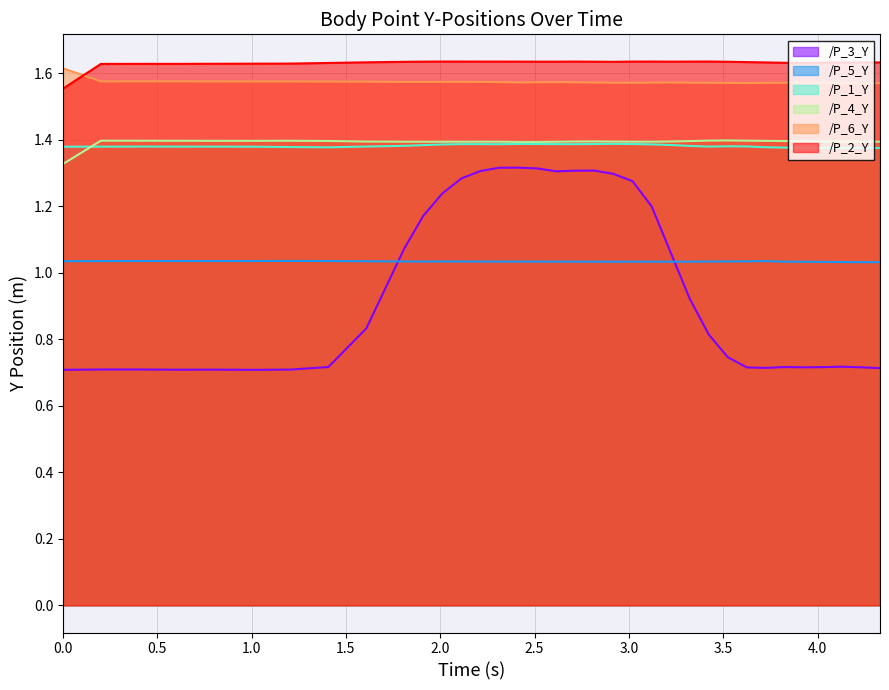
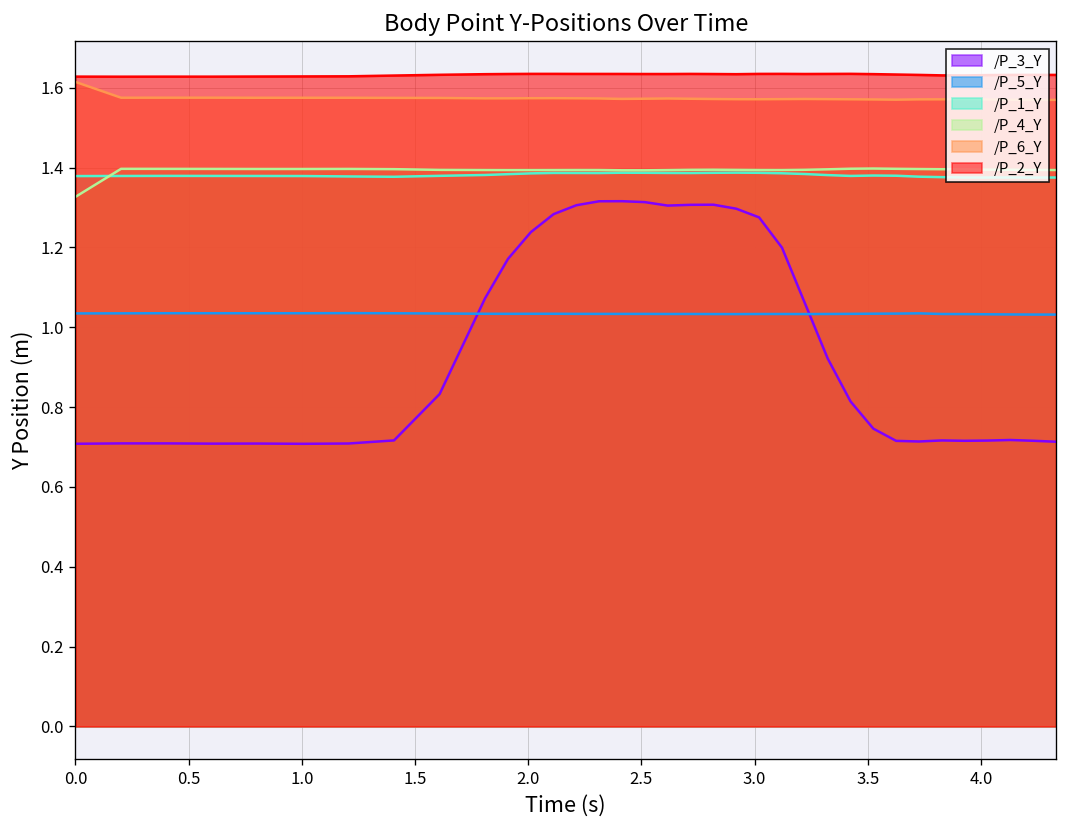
  {
    "/P_3_Y": {
      "0.0": 0.71
    },
    "/P_5_Y": {
      "0.0": 1.03
    },
    "/P_1_Y": {
      "0.0": 1.38
    },
    "/P_4_Y": {
      "0.0": 1.33
    },
    "/P_6_Y": {
      "0.0": 1.61
    },
    "/P_2_Y": {
-     "0.0": 1.55
+     "0.0": 1.63
    }
  }
